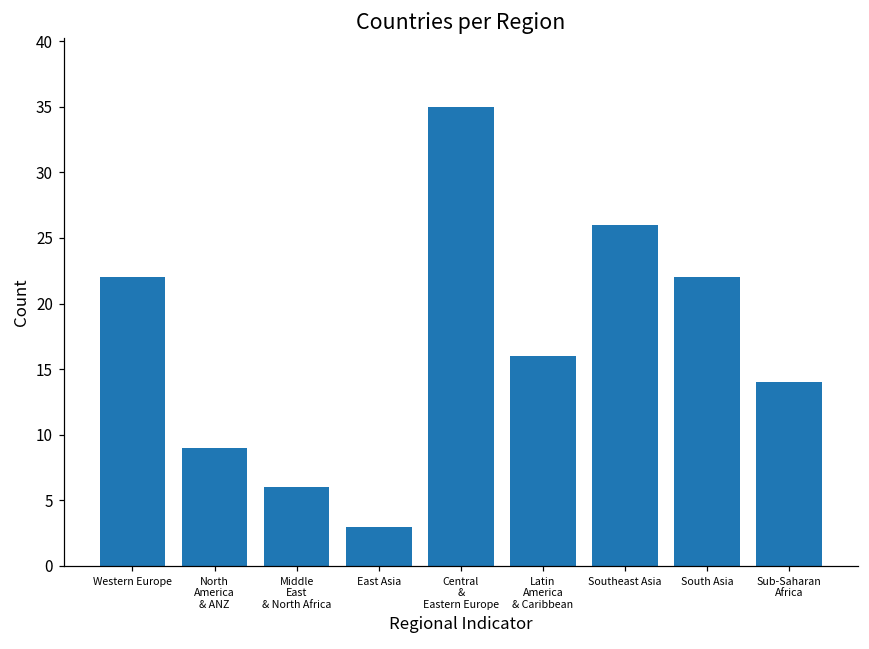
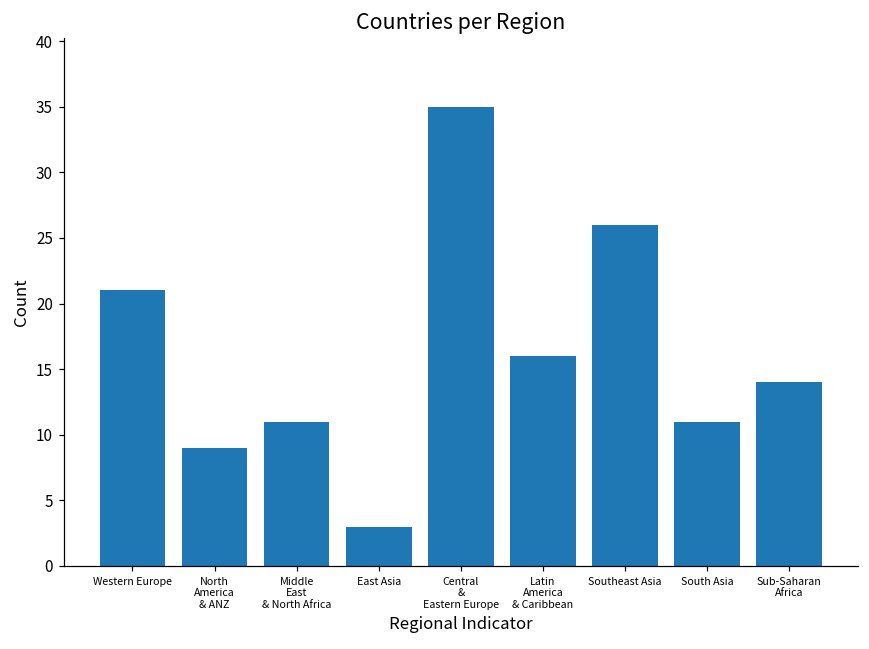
  {
-   "Western Europe": 22,
+   "Western Europe": 21,
    "North America & ANZ": 9,
-   "Middle East & North Africa": 6,
+   "Middle East & North Africa": 11,
    "East Asia": 3,
    "Central & Eastern Europe": 35,
    "Latin America & Caribbean": 16,
    "Southeast Asia": 26,
-   "South Asia": 22,
+   "South Asia": 11,
    "Sub-Saharan Africa": 14
  }
